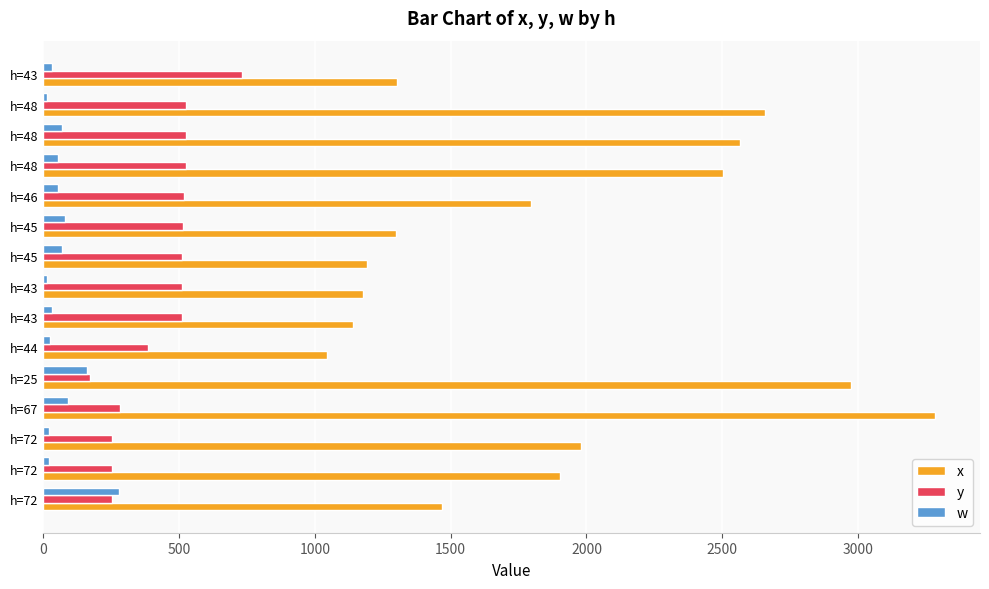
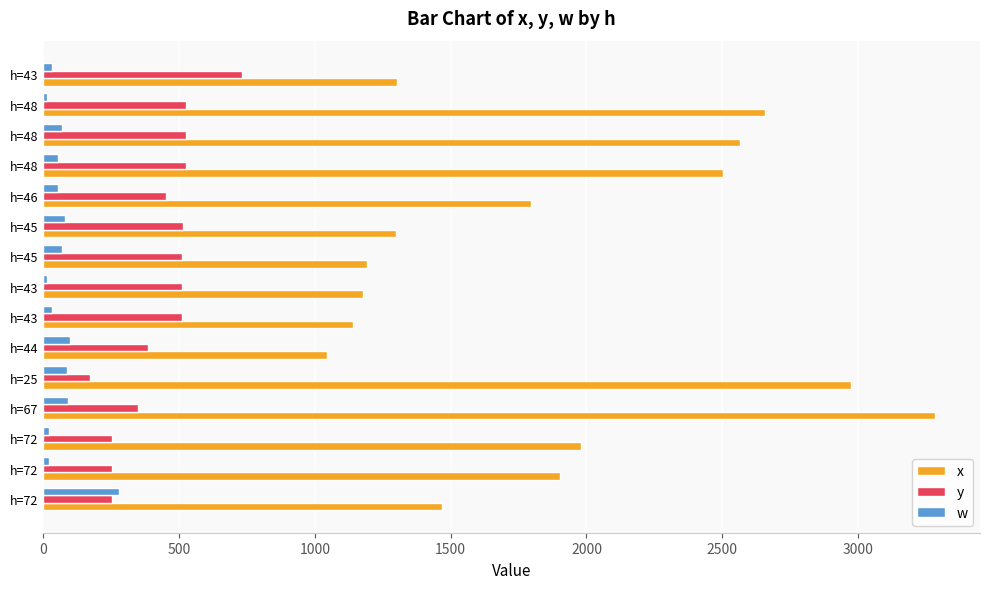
  {
    "x": {
      "h=46": 1800,
      "h=44": 1050,
      "h=25": 2980,
      "h=67": 3290
    },
    "y": {
-     "h=46": 520,
+     "h=46": 450,
      "h=44": 390,
      "h=25": 170,
-     "h=67": 280
+     "h=67": 350
    },
    "w": {
      "h=46": 50,
-     "h=44": 30,
-     "h=25": 160,
+     "h=44": 100,
+     "h=25": 90,
      "h=67": 90
    }
  }
